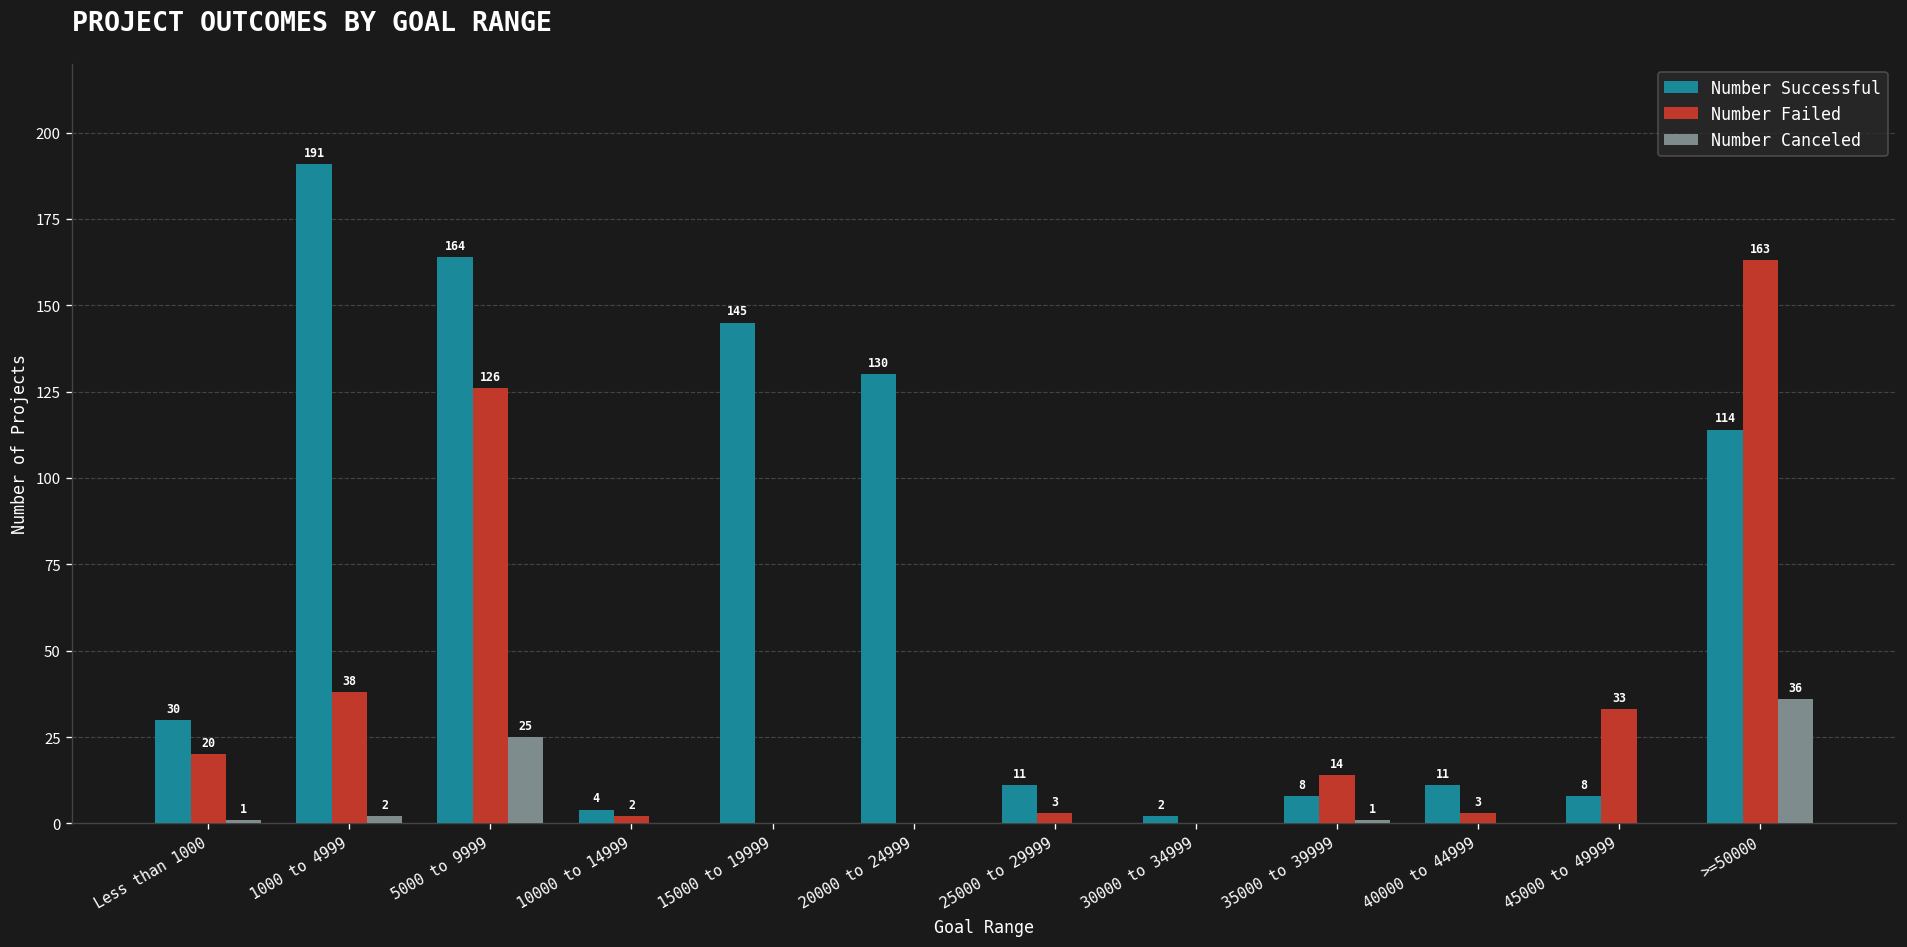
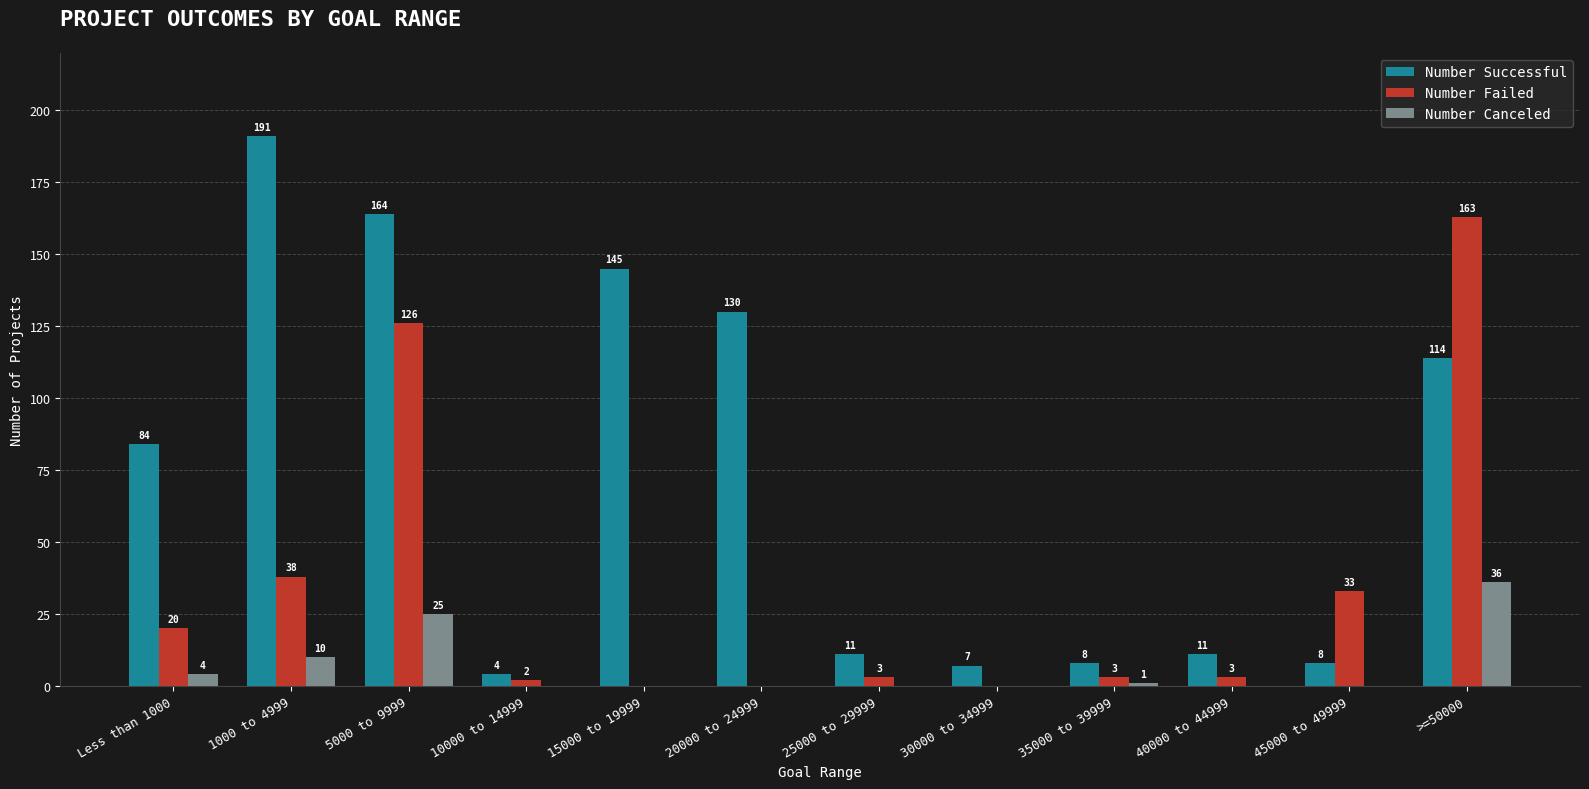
  {
    "Number Successful": {
-     "Less than 1000": 30,
+     "Less than 1000": 84,
      "1000 to 4999": 191,
      "5000 to 9999": 164,
      "10000 to 14999": 4,
      "15000 to 19999": 145,
      "20000 to 24999": 130,
      "25000 to 29999": 11,
-     "30000 to 34999": 2,
+     "30000 to 34999": 7,
      "35000 to 39999": 8,
      "40000 to 44999": 11,
      "45000 to 49999": 8,
      ">=50000": 114
    },
    "Number Failed": {
      "Less than 1000": 20,
      "1000 to 4999": 38,
      "5000 to 9999": 126,
      "10000 to 14999": 2,
      "25000 to 29999": 3,
-     "35000 to 39999": 14,
+     "35000 to 39999": 3,
      "40000 to 44999": 3,
      "45000 to 49999": 33,
      ">=50000": 163
    },
    "Number Canceled": {
-     "Less than 1000": 1,
-     "1000 to 4999": 2,
+     "Less than 1000": 4,
+     "1000 to 4999": 10,
      "5000 to 9999": 25,
      "35000 to 39999": 1,
      ">=50000": 36
    }
  }
